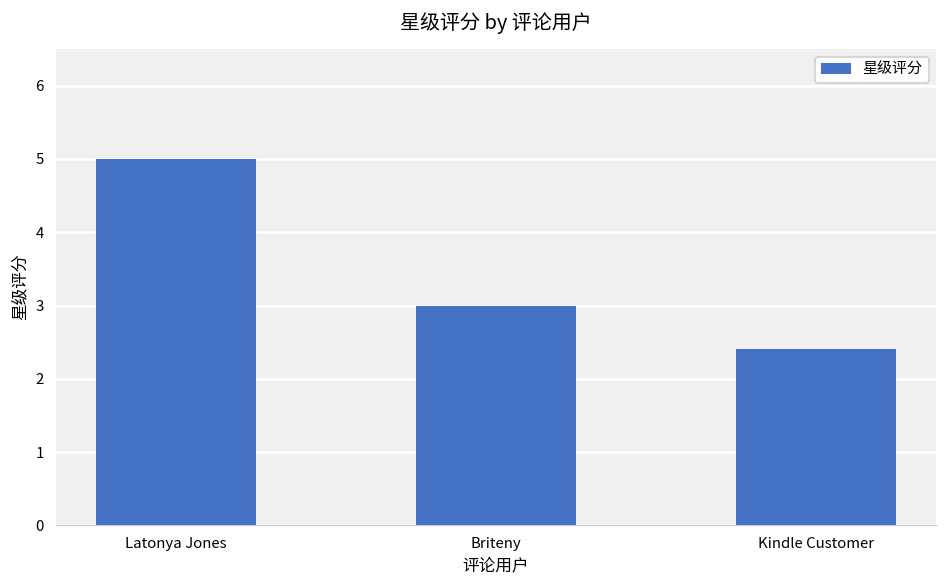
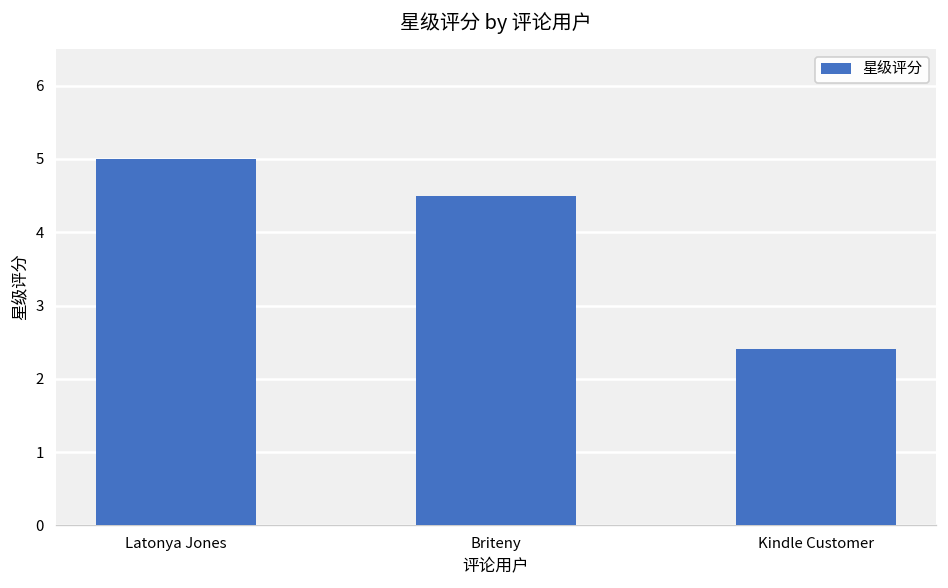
  {
    "Latonya Jones": 5.0,
-   "Briteny": 3.0,
+   "Briteny": 4.5,
    "Kindle Customer": 2.4
  }
